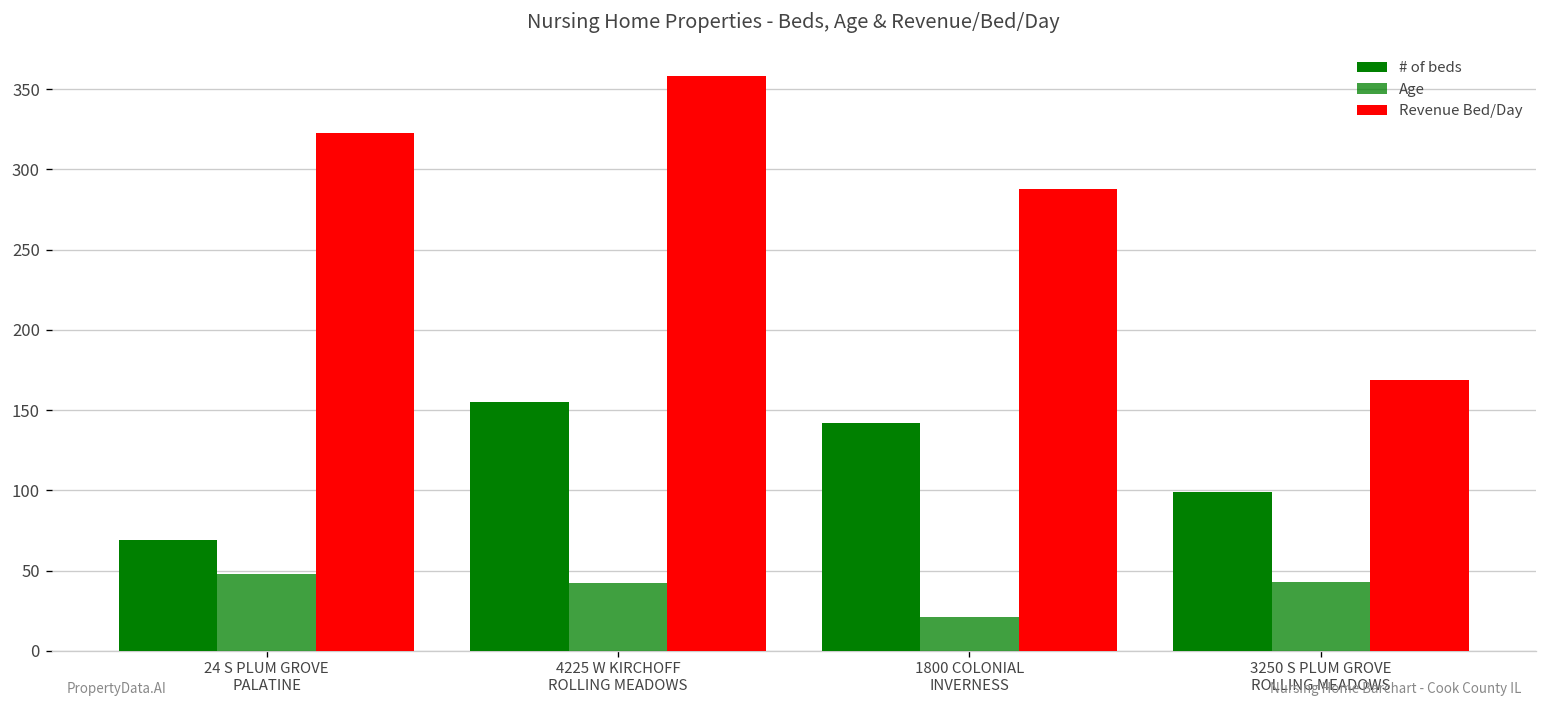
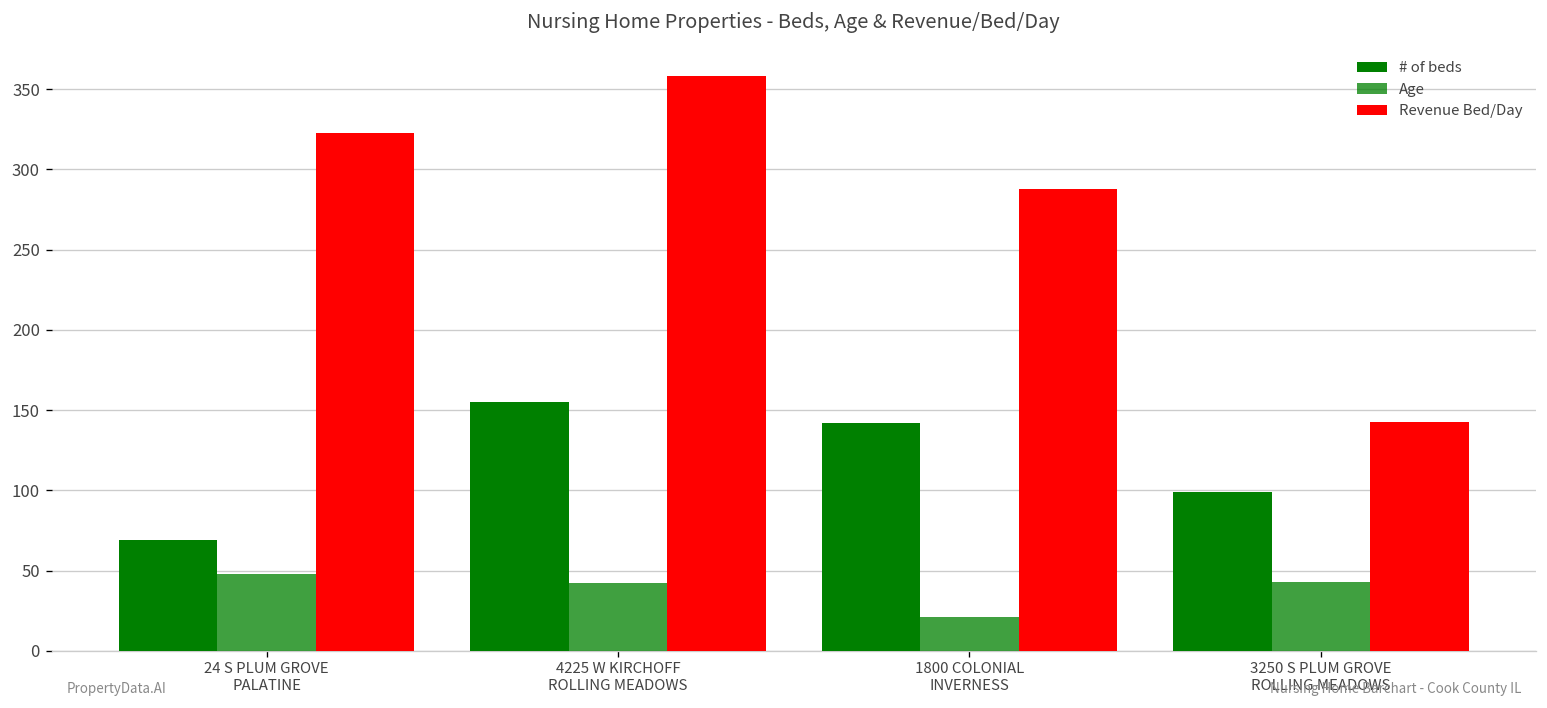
  {
    "Revenue Bed/Day": {
      "24 S PLUM GROVE PALATINE": 323,
      "4225 W KIRCHOFF ROLLING MEADOWS": 358,
      "1800 COLONIAL INVERNESS": 288,
-     "3250 S PLUM GROVE ROLLING MEADOWS": 169
+     "3250 S PLUM GROVE ROLLING MEADOWS": 143
    }
  }
